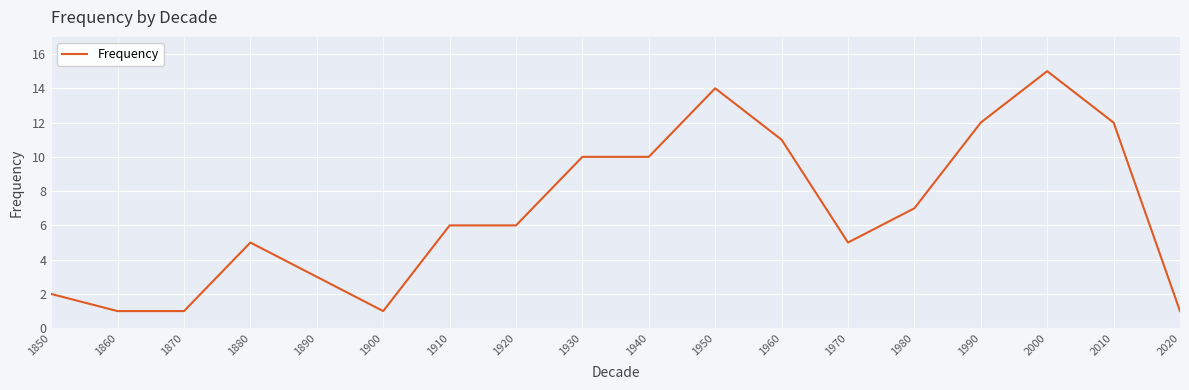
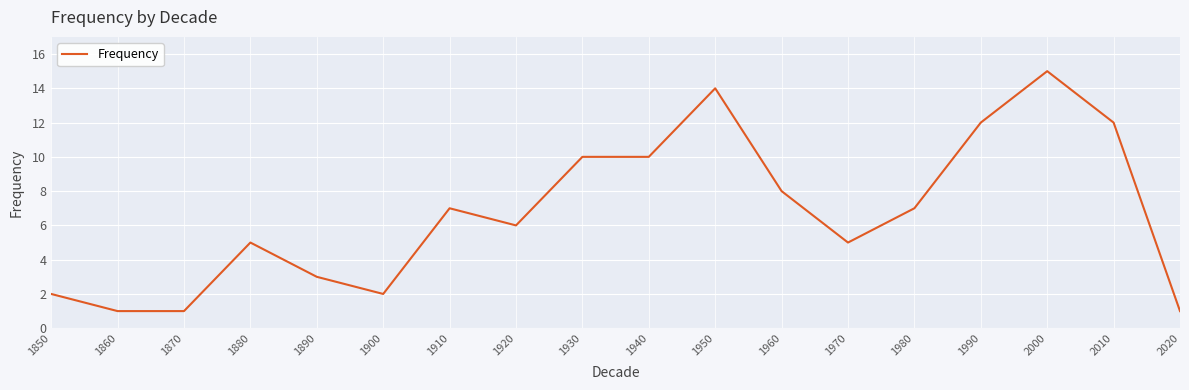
  {
    "1850": 2,
    "1860": 1,
    "1870": 1,
    "1880": 5,
    "1890": 3,
-   "1900": 1,
-   "1910": 6,
+   "1900": 2,
+   "1910": 7,
    "1920": 6,
    "1930": 10,
    "1940": 10,
    "1950": 14,
-   "1960": 11,
+   "1960": 8,
    "1970": 5,
    "1980": 7,
    "1990": 12,
    "2000": 15,
    "2010": 12,
    "2020": 1
  }
